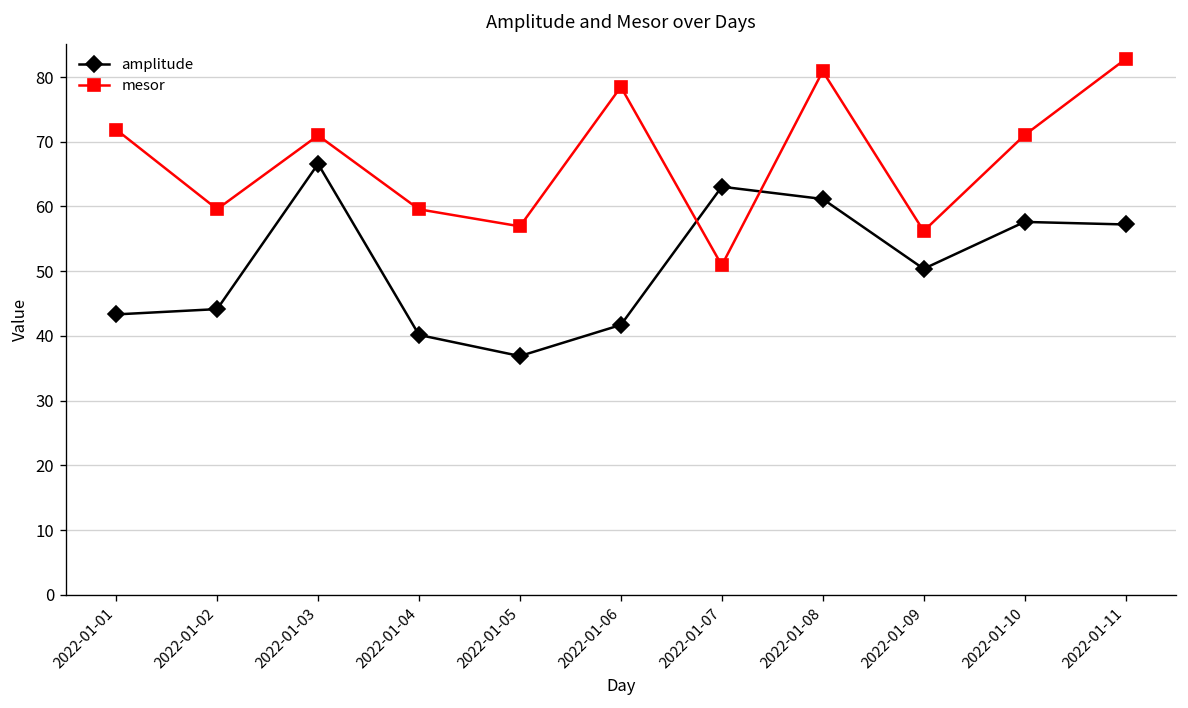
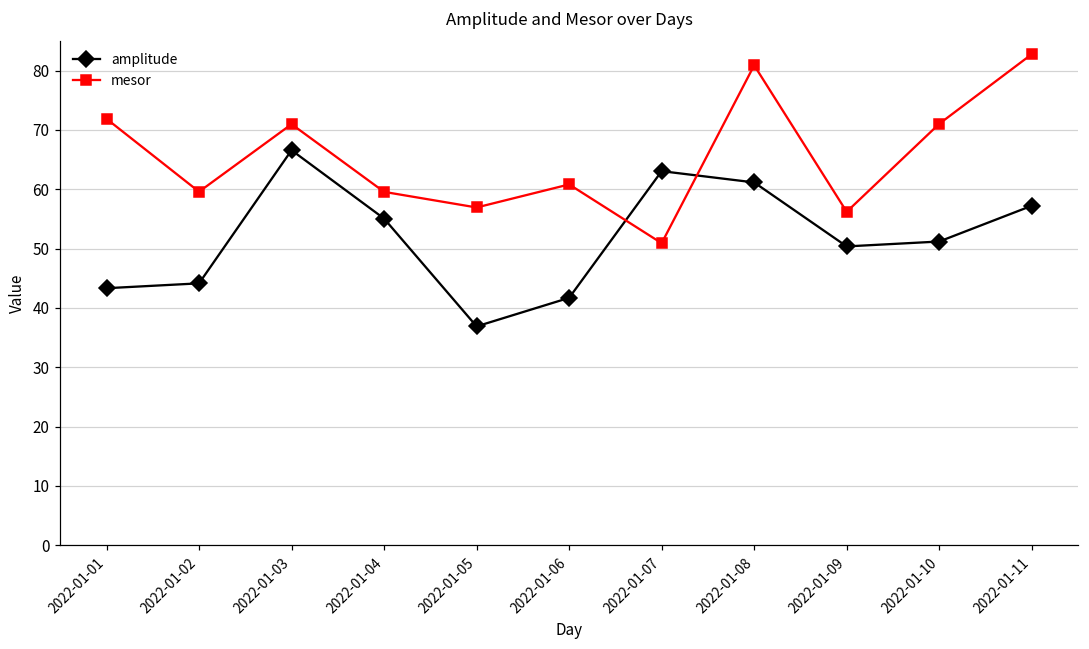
  {
    "amplitude": {
      "2022-01-01": 43,
      "2022-01-02": 44,
      "2022-01-03": 67,
-     "2022-01-04": 40,
+     "2022-01-04": 55,
      "2022-01-05": 37,
      "2022-01-06": 42,
      "2022-01-07": 63,
      "2022-01-08": 61,
      "2022-01-09": 50,
-     "2022-01-10": 58,
+     "2022-01-10": 51,
      "2022-01-11": 57
    },
    "mesor": {
      "2022-01-01": 72,
      "2022-01-02": 60,
      "2022-01-03": 71,
      "2022-01-04": 60,
      "2022-01-05": 57,
-     "2022-01-06": 78,
+     "2022-01-06": 61,
      "2022-01-07": 51,
      "2022-01-08": 81,
      "2022-01-09": 56,
      "2022-01-10": 71,
      "2022-01-11": 83
    }
  }
